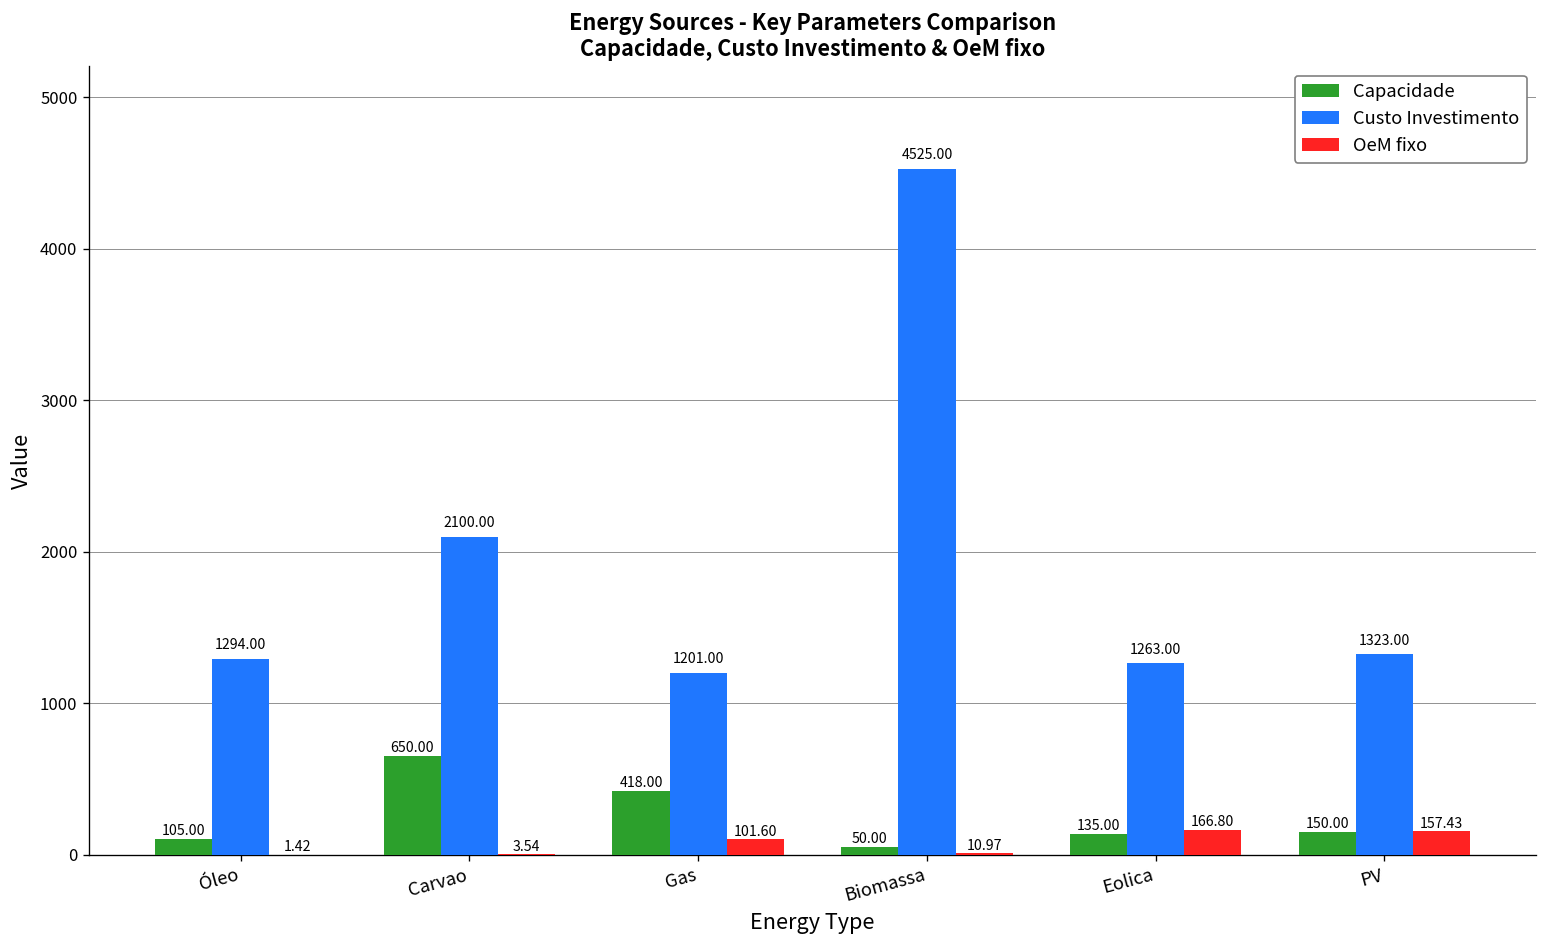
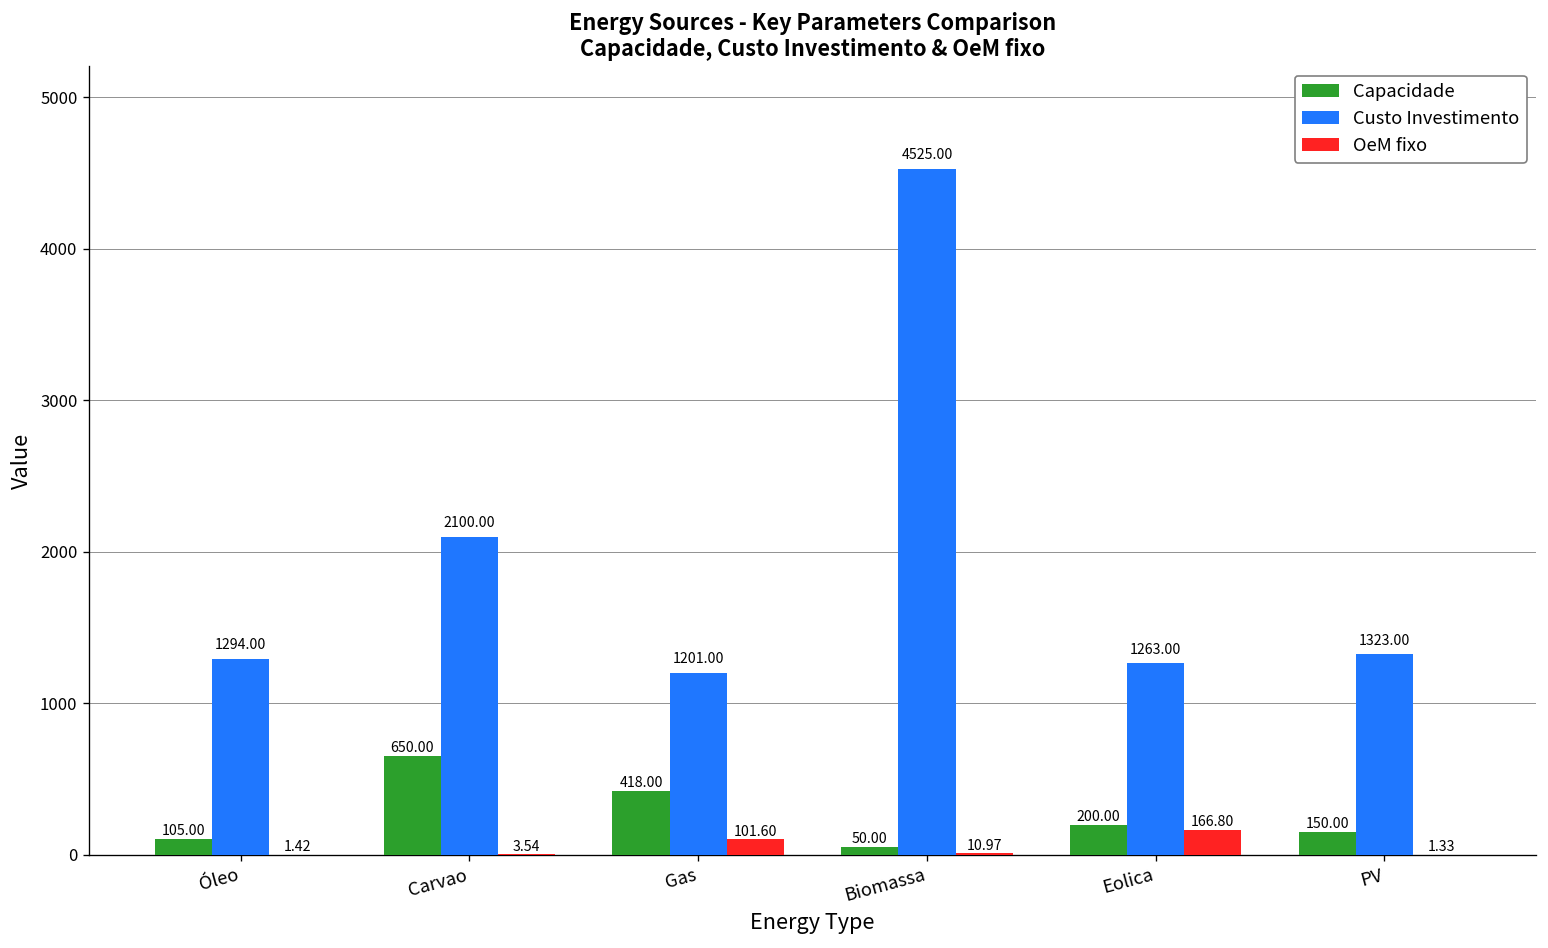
  {
    "Capacidade": {
      "Óleo": 105.00,
      "Carvao": 650.00,
      "Gas": 418.00,
      "Biomassa": 50.00,
-     "Eolica": 135.00,
+     "Eolica": 200.00,
      "PV": 150.00
    },
    "Custo Investimento": {
      "Óleo": 1294.00,
      "Carvao": 2100.00,
      "Gas": 1201.00,
      "Biomassa": 4525.00,
      "Eolica": 1263.00,
      "PV": 1323.00
    },
    "OeM fixo": {
      "Óleo": 1.42,
      "Carvao": 3.54,
      "Gas": 101.60,
      "Biomassa": 10.97,
      "Eolica": 166.80,
-     "PV": 157.43
+     "PV": 1.33
    }
  }
